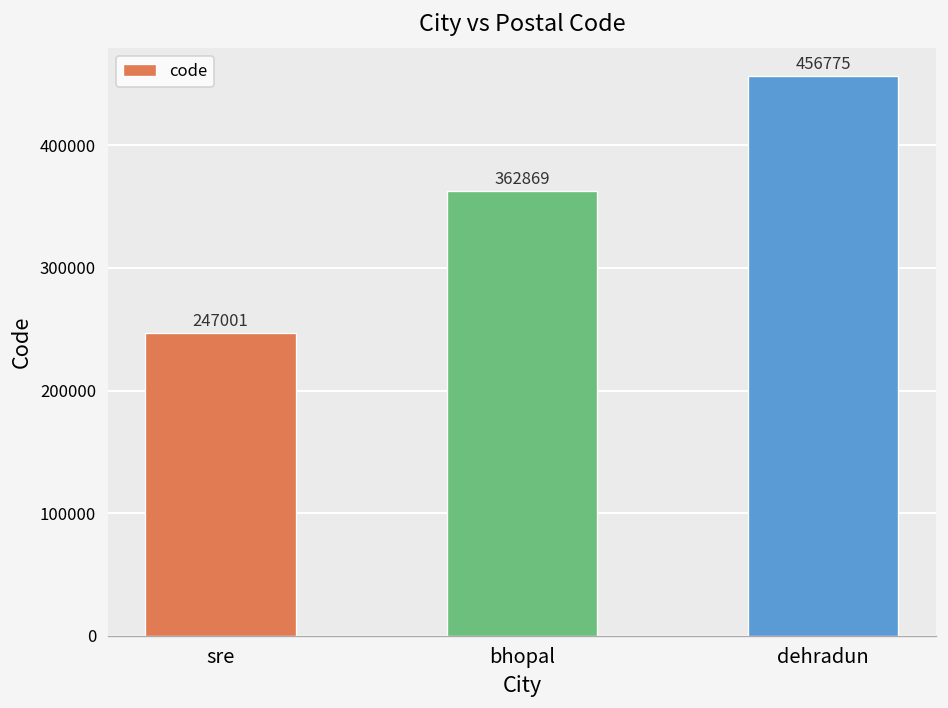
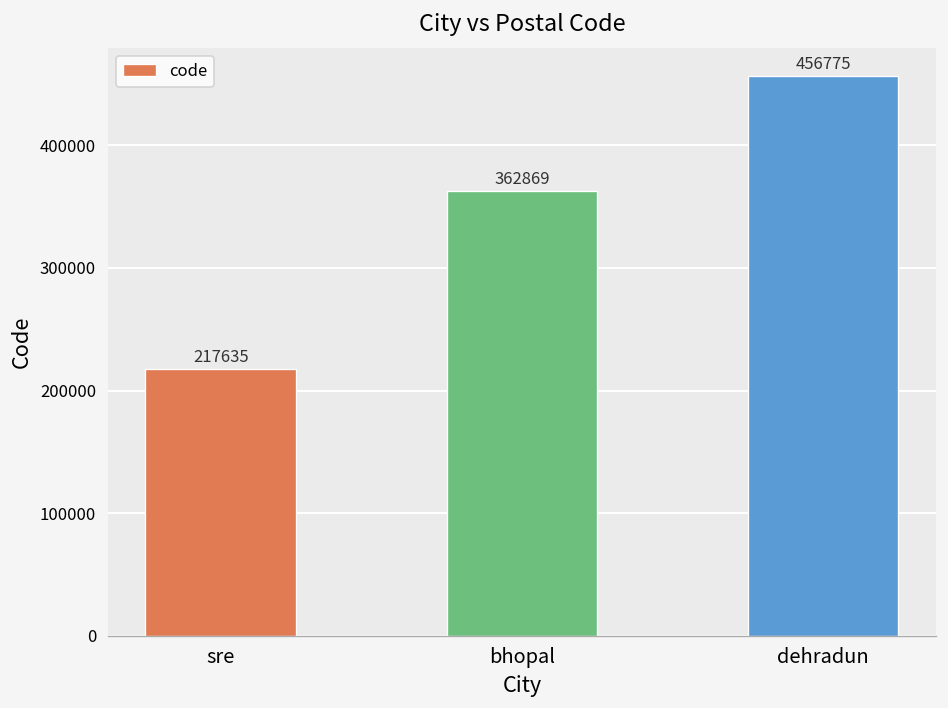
  {
-   "sre": 247001,
+   "sre": 217635,
    "bhopal": 362869,
    "dehradun": 456775
  }
